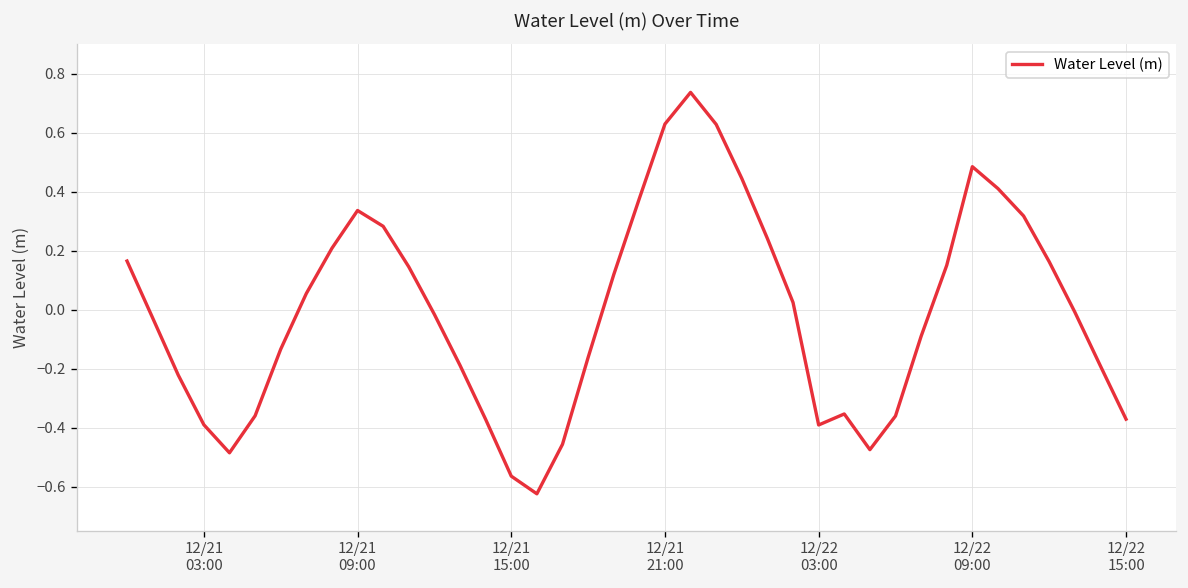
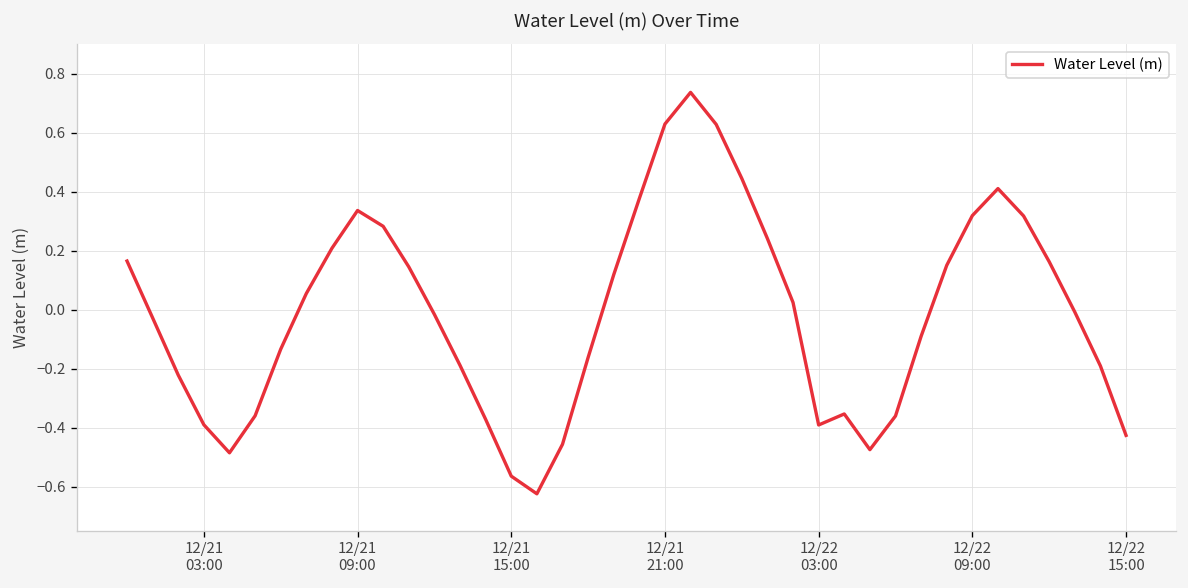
  {
    "12/21 03:00": -0.39,
    "12/21 09:00": 0.34,
    "12/21 15:00": -0.56,
    "12/21 21:00": 0.63,
    "12/22 03:00": -0.39,
-   "12/22 09:00": 0.48,
-   "12/22 15:00": -0.37
+   "12/22 09:00": 0.32,
+   "12/22 15:00": -0.43
  }
